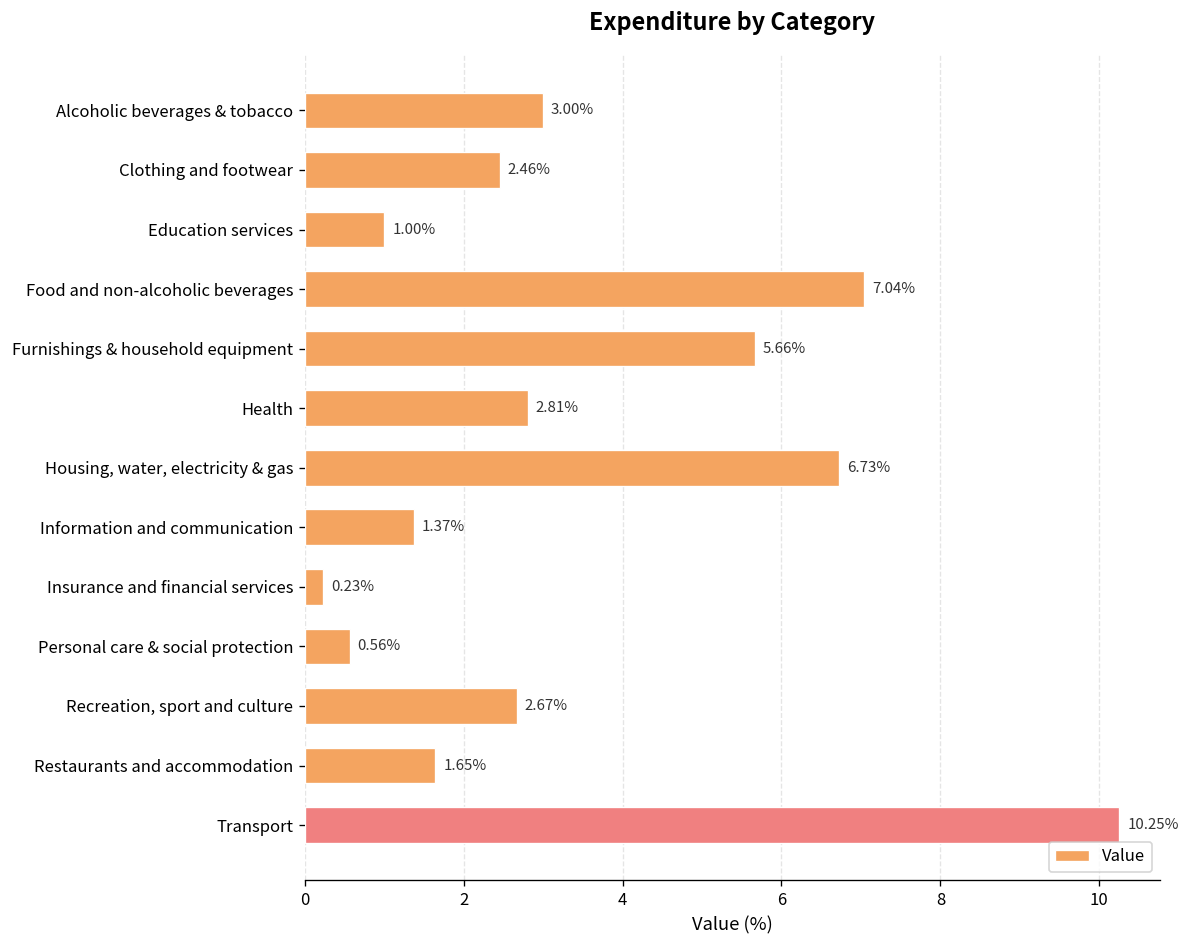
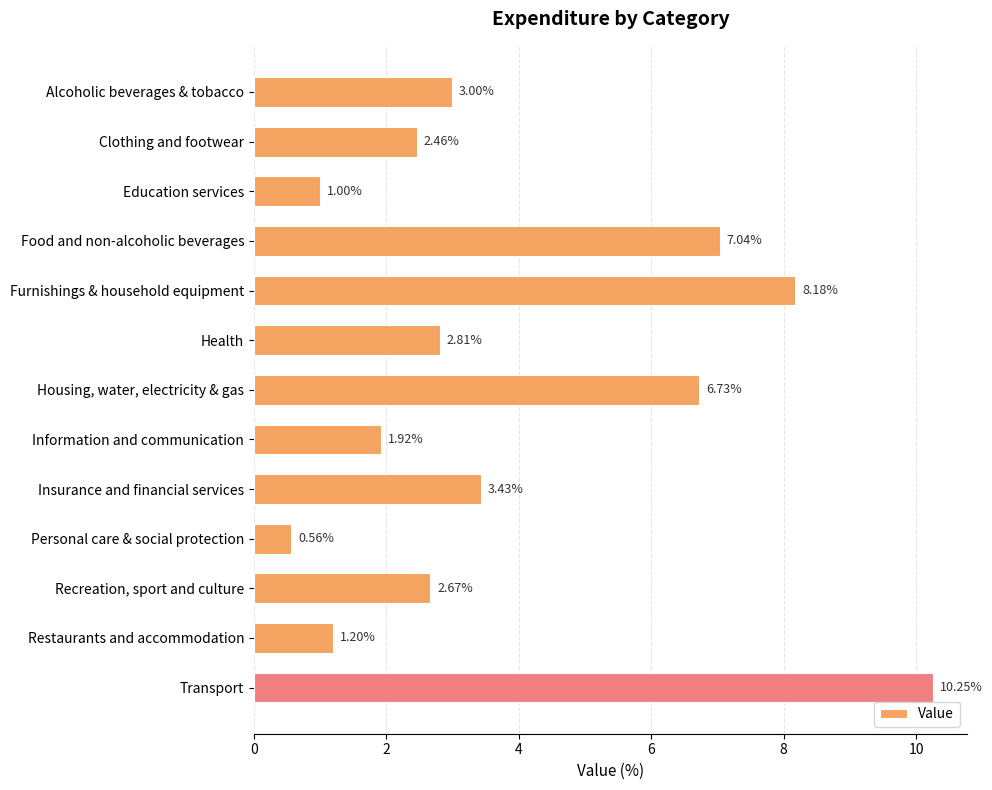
  {
    "Alcoholic beverages & tobacco": "3.00%",
    "Clothing and footwear": "2.46%",
    "Education services": "1.00%",
    "Food and non-alcoholic beverages": "7.04%",
-   "Furnishings & household equipment": "5.66%",
+   "Furnishings & household equipment": "8.18%",
    "Health": "2.81%",
    "Housing, water, electricity & gas": "6.73%",
-   "Information and communication": "1.37%",
-   "Insurance and financial services": "0.23%",
+   "Information and communication": "1.92%",
+   "Insurance and financial services": "3.43%",
    "Personal care & social protection": "0.56%",
    "Recreation, sport and culture": "2.67%",
-   "Restaurants and accommodation": "1.65%",
+   "Restaurants and accommodation": "1.20%",
    "Transport": "10.25%"
  }
